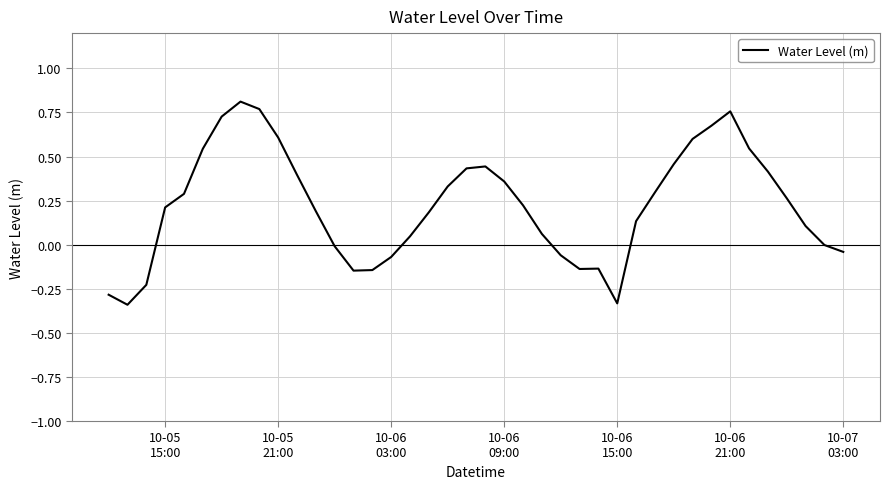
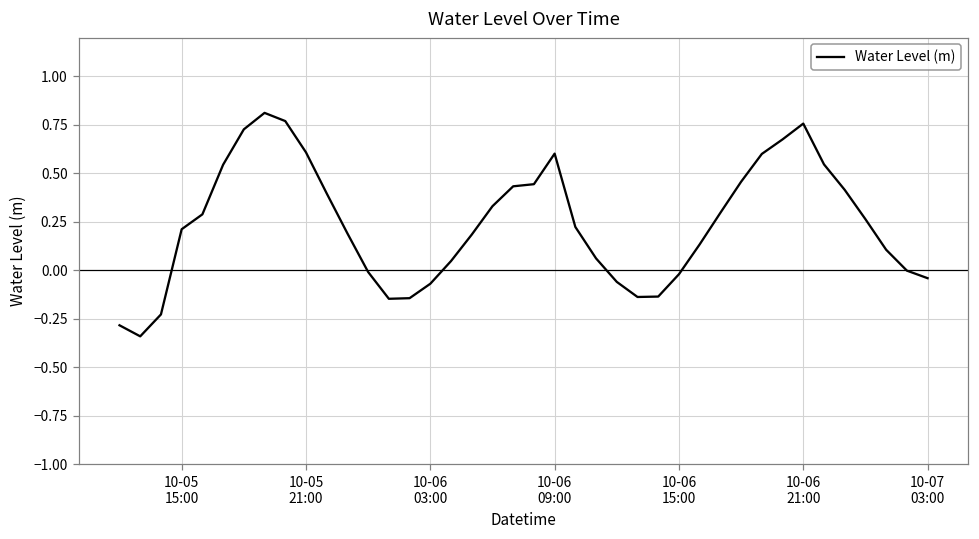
  {
    "10-05 15:00": 0.21,
    "10-05 21:00": 0.61,
    "10-06 03:00": -0.07,
-   "10-06 09:00": 0.36,
-   "10-06 15:00": -0.33,
+   "10-06 09:00": 0.60,
+   "10-06 15:00": -0.02,
    "10-06 21:00": 0.76,
    "10-07 03:00": -0.04
  }
